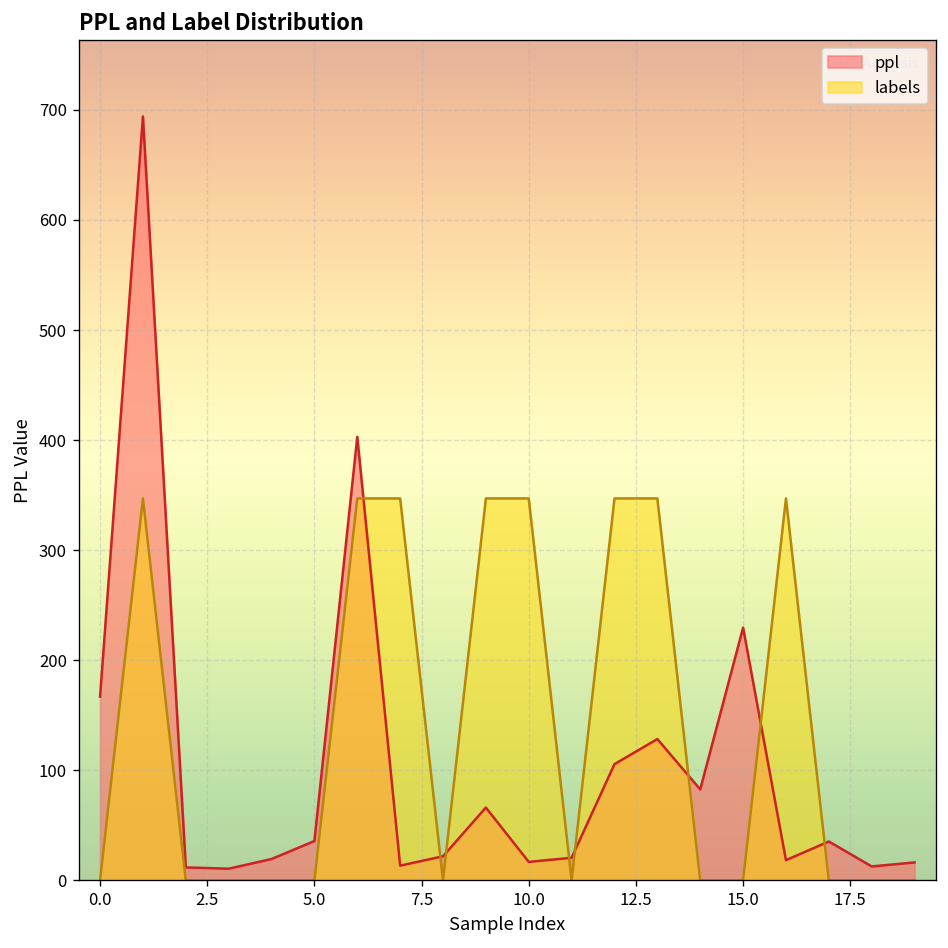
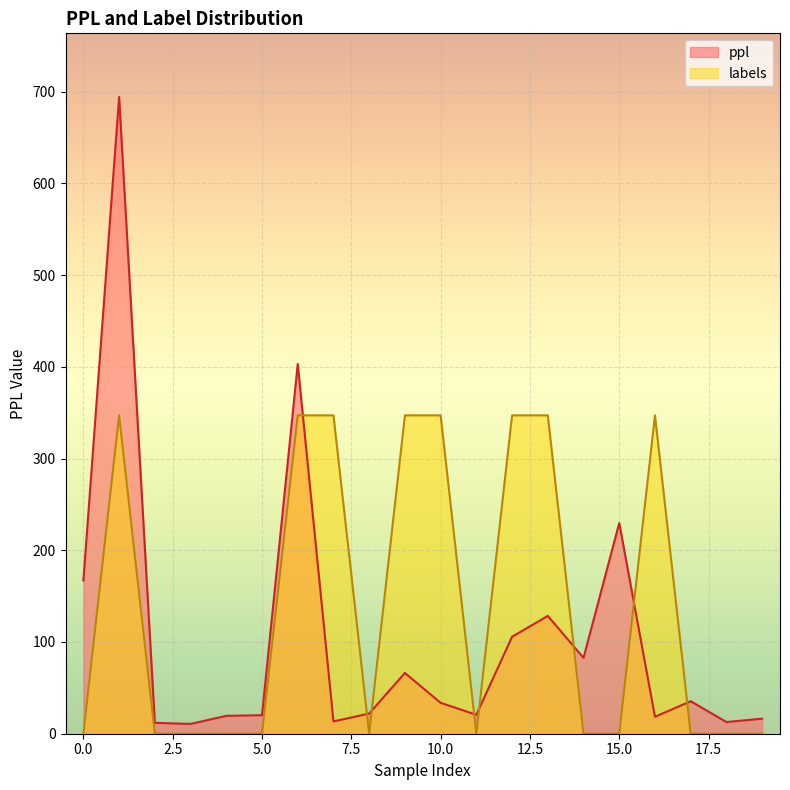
  {
    "ppl": {
      "0.0": 170,
-     "5.0": 40,
-     "10.0": 20,
+     "5.0": 20,
+     "10.0": 30,
      "15.0": 230
    },
    "labels": {
      "0.0": 0,
      "5.0": 0,
      "10.0": 350,
      "15.0": 0
    }
  }
